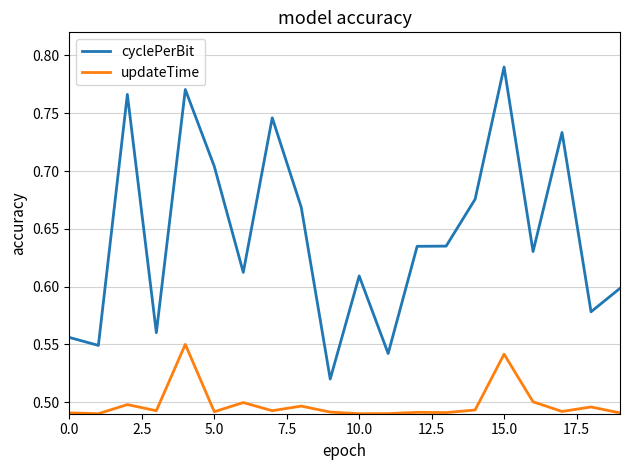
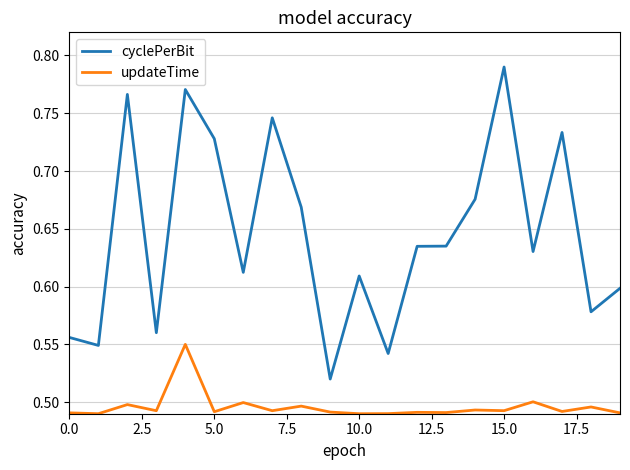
  {
    "cyclePerBit": {
      "0.0": 0.556,
-     "5.0": 0.704,
+     "5.0": 0.728,
      "10.0": 0.609,
      "15.0": 0.790
    },
    "updateTime": {
      "0.0": 0.491,
      "5.0": 0.492,
      "10.0": 0.490,
-     "15.0": 0.542
+     "15.0": 0.493
    }
  }
